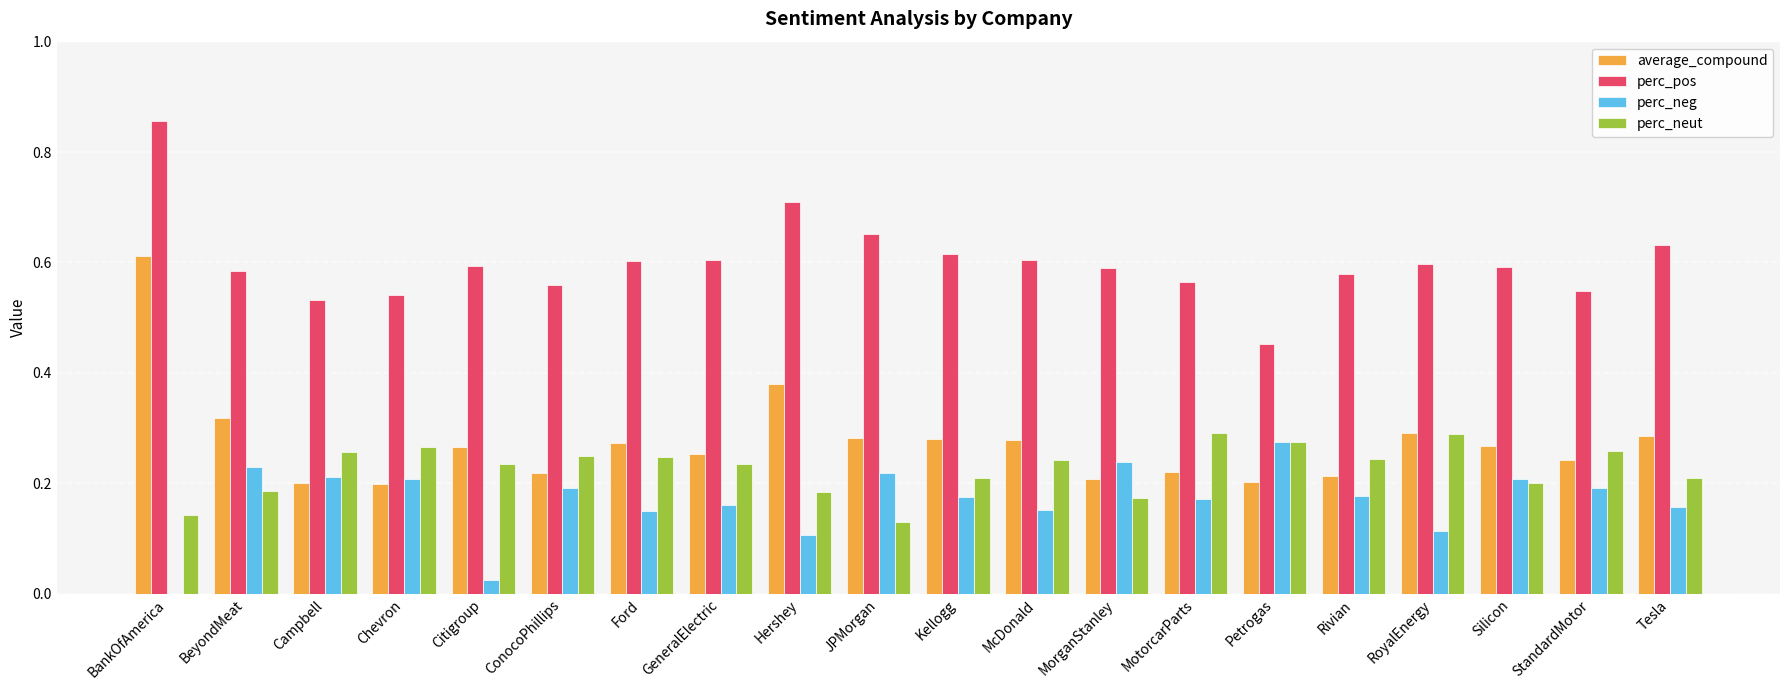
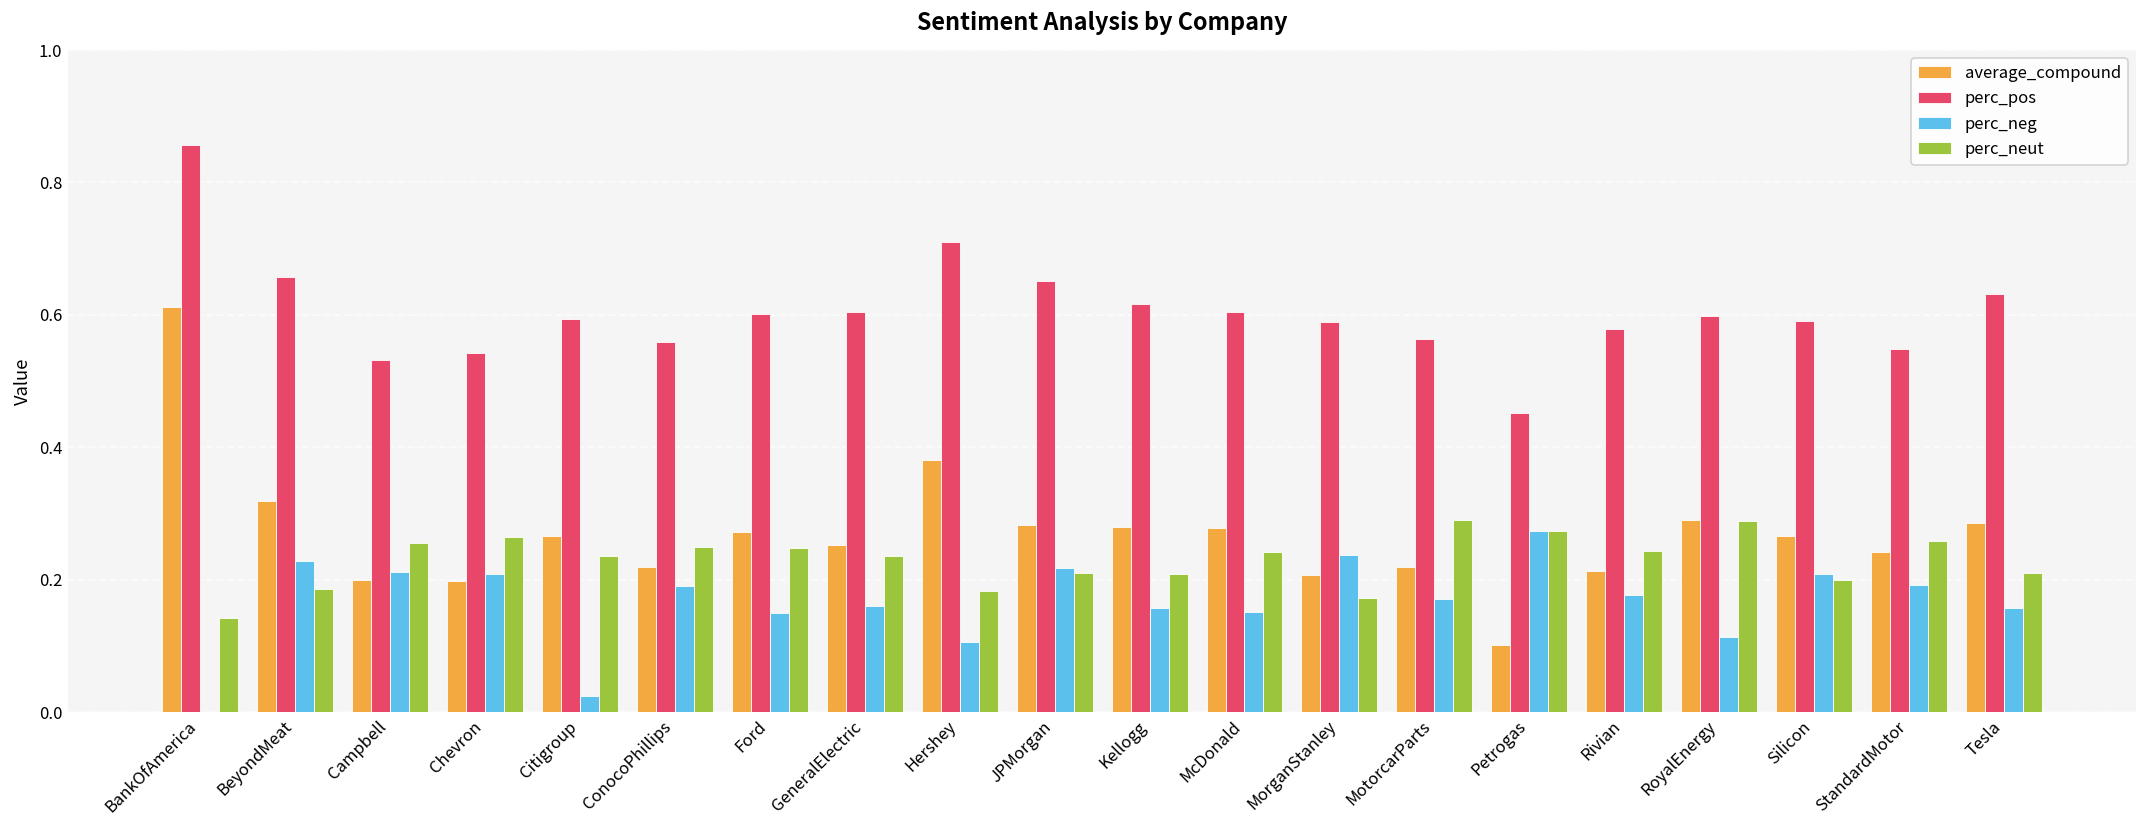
  {
    "average_compound": {
      "BankOfAmerica": 0.61,
      "BeyondMeat": 0.32,
      "Campbell": 0.20,
      "Chevron": 0.20,
      "Citigroup": 0.27,
      "ConocoPhillips": 0.22,
      "Ford": 0.27,
      "GeneralElectric": 0.25,
      "Hershey": 0.38,
      "JPMorgan": 0.28,
      "Kellogg": 0.28,
      "McDonald": 0.28,
      "MorganStanley": 0.21,
      "MotorcarParts": 0.22,
-     "Petrogas": 0.20,
+     "Petrogas": 0.10,
      "Rivian": 0.21,
      "RoyalEnergy": 0.29,
      "Silicon": 0.27,
      "StandardMotor": 0.24,
      "Tesla": 0.29
    },
    "perc_pos": {
      "BankOfAmerica": 0.86,
-     "BeyondMeat": 0.58,
+     "BeyondMeat": 0.66,
      "Campbell": 0.53,
      "Chevron": 0.54,
      "Citigroup": 0.59,
      "ConocoPhillips": 0.56,
      "Ford": 0.60,
      "GeneralElectric": 0.60,
      "Hershey": 0.71,
      "JPMorgan": 0.65,
      "Kellogg": 0.62,
      "McDonald": 0.61,
      "MorganStanley": 0.59,
      "MotorcarParts": 0.56,
      "Petrogas": 0.45,
      "Rivian": 0.58,
      "RoyalEnergy": 0.60,
      "Silicon": 0.59,
      "StandardMotor": 0.55,
      "Tesla": 0.63
    },
    "perc_neg": {
      "BankOfAmerica": 0.00,
      "BeyondMeat": 0.23,
      "Campbell": 0.21,
      "Chevron": 0.21,
      "Citigroup": 0.03,
      "ConocoPhillips": 0.19,
      "Ford": 0.15,
      "GeneralElectric": 0.16,
      "Hershey": 0.11,
      "JPMorgan": 0.22,
-     "Kellogg": 0.17,
+     "Kellogg": 0.16,
      "McDonald": 0.15,
      "MorganStanley": 0.24,
      "MotorcarParts": 0.17,
      "Petrogas": 0.27,
      "Rivian": 0.18,
      "RoyalEnergy": 0.11,
      "Silicon": 0.21,
      "StandardMotor": 0.19,
      "Tesla": 0.16
    },
    "perc_neut": {
      "BankOfAmerica": 0.14,
      "BeyondMeat": 0.19,
      "Campbell": 0.26,
      "Chevron": 0.27,
      "Citigroup": 0.24,
      "ConocoPhillips": 0.25,
      "Ford": 0.25,
      "GeneralElectric": 0.24,
      "Hershey": 0.18,
-     "JPMorgan": 0.13,
+     "JPMorgan": 0.21,
      "Kellogg": 0.21,
      "McDonald": 0.24,
      "MorganStanley": 0.17,
      "MotorcarParts": 0.29,
      "Petrogas": 0.27,
      "Rivian": 0.24,
      "RoyalEnergy": 0.29,
      "Silicon": 0.20,
      "StandardMotor": 0.26,
      "Tesla": 0.21
    }
  }
